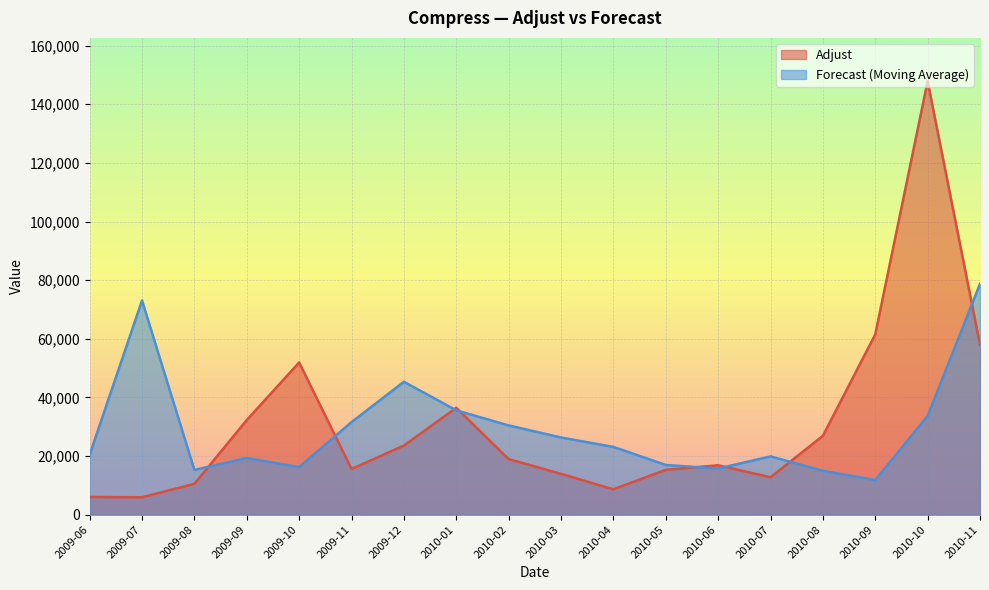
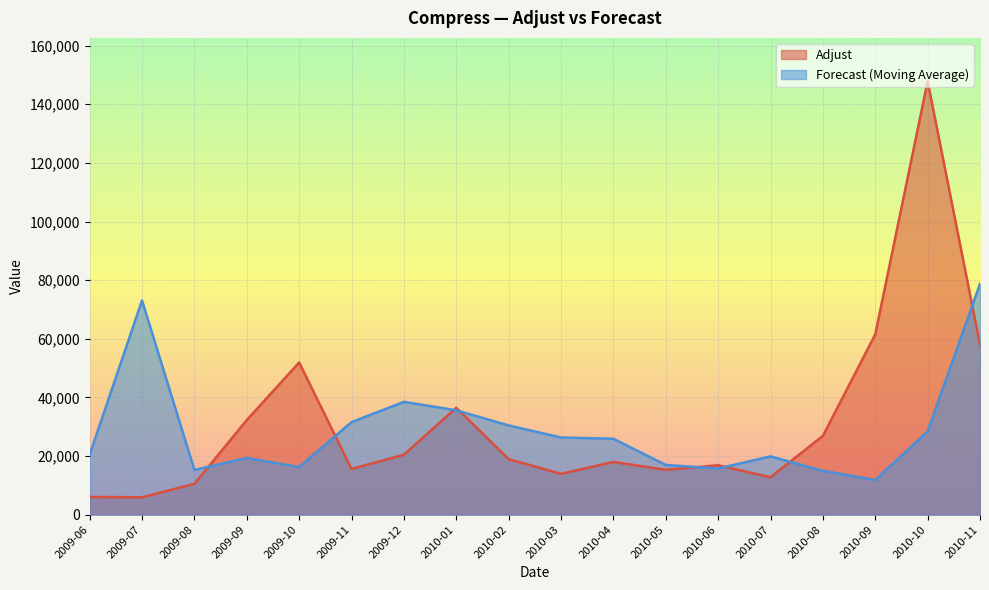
  {
    "Adjust": {
      "2009-06": "6,000",
      "2009-07": "6,000",
      "2009-08": "11,000",
      "2009-09": "32,000",
      "2009-10": "52,000",
      "2009-11": "16,000",
-     "2009-12": "24,000",
+     "2009-12": "20,000",
      "2010-02": "19,000",
      "2010-03": "14,000",
-     "2010-04": "9,000",
+     "2010-04": "18,000",
      "2010-05": "15,000",
      "2010-06": "17,000",
      "2010-07": "13,000",
      "2010-08": "27,000",
      "2010-09": "61,000",
      "2010-11": "58,000"
    },
    "Forecast (Moving Average)": {
      "2009-06": "20,000",
      "2009-07": "73,000",
      "2009-08": "15,000",
      "2009-09": "19,000",
      "2009-10": "16,000",
      "2009-11": "32,000",
-     "2009-12": "45,000",
+     "2009-12": "38,000",
      "2010-02": "30,000",
      "2010-03": "26,000",
-     "2010-04": "23,000",
+     "2010-04": "26,000",
      "2010-05": "17,000",
      "2010-06": "16,000",
      "2010-07": "20,000",
      "2010-08": "15,000",
      "2010-09": "12,000",
-     "2010-10": "34,000",
+     "2010-10": "28,000",
      "2010-11": "79,000"
    }
  }
